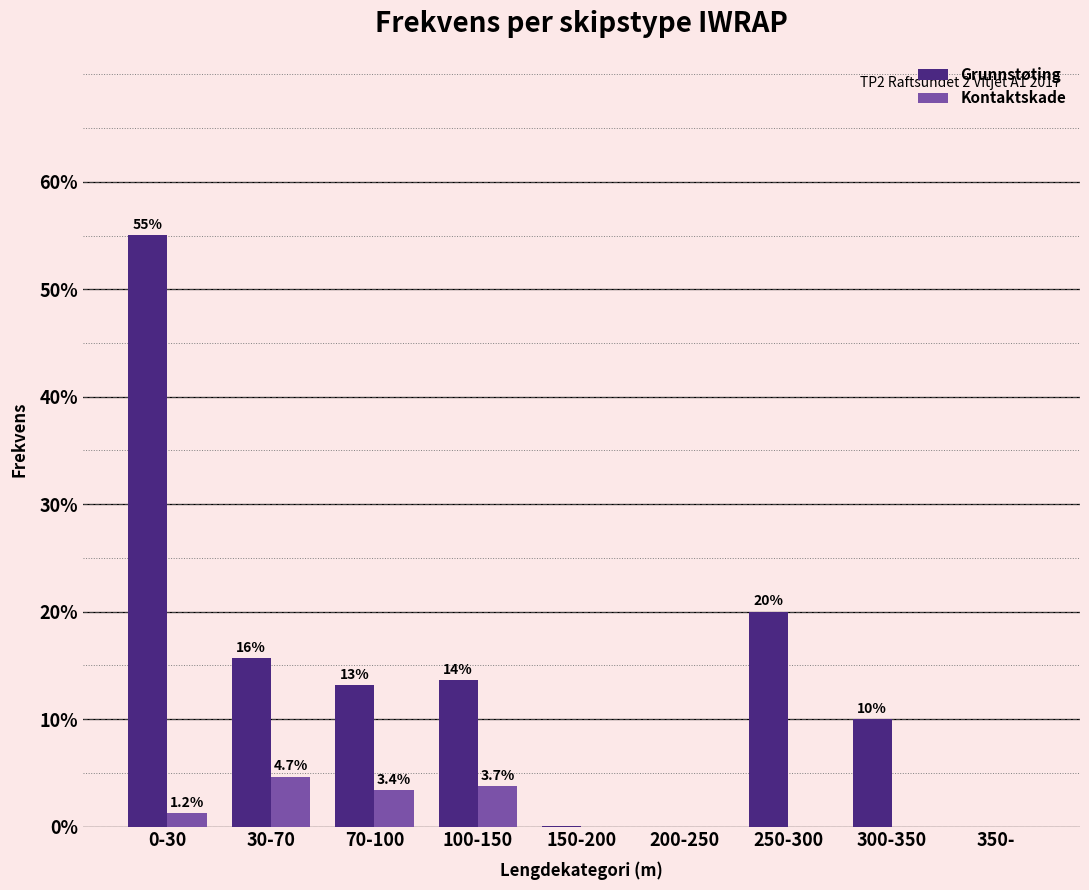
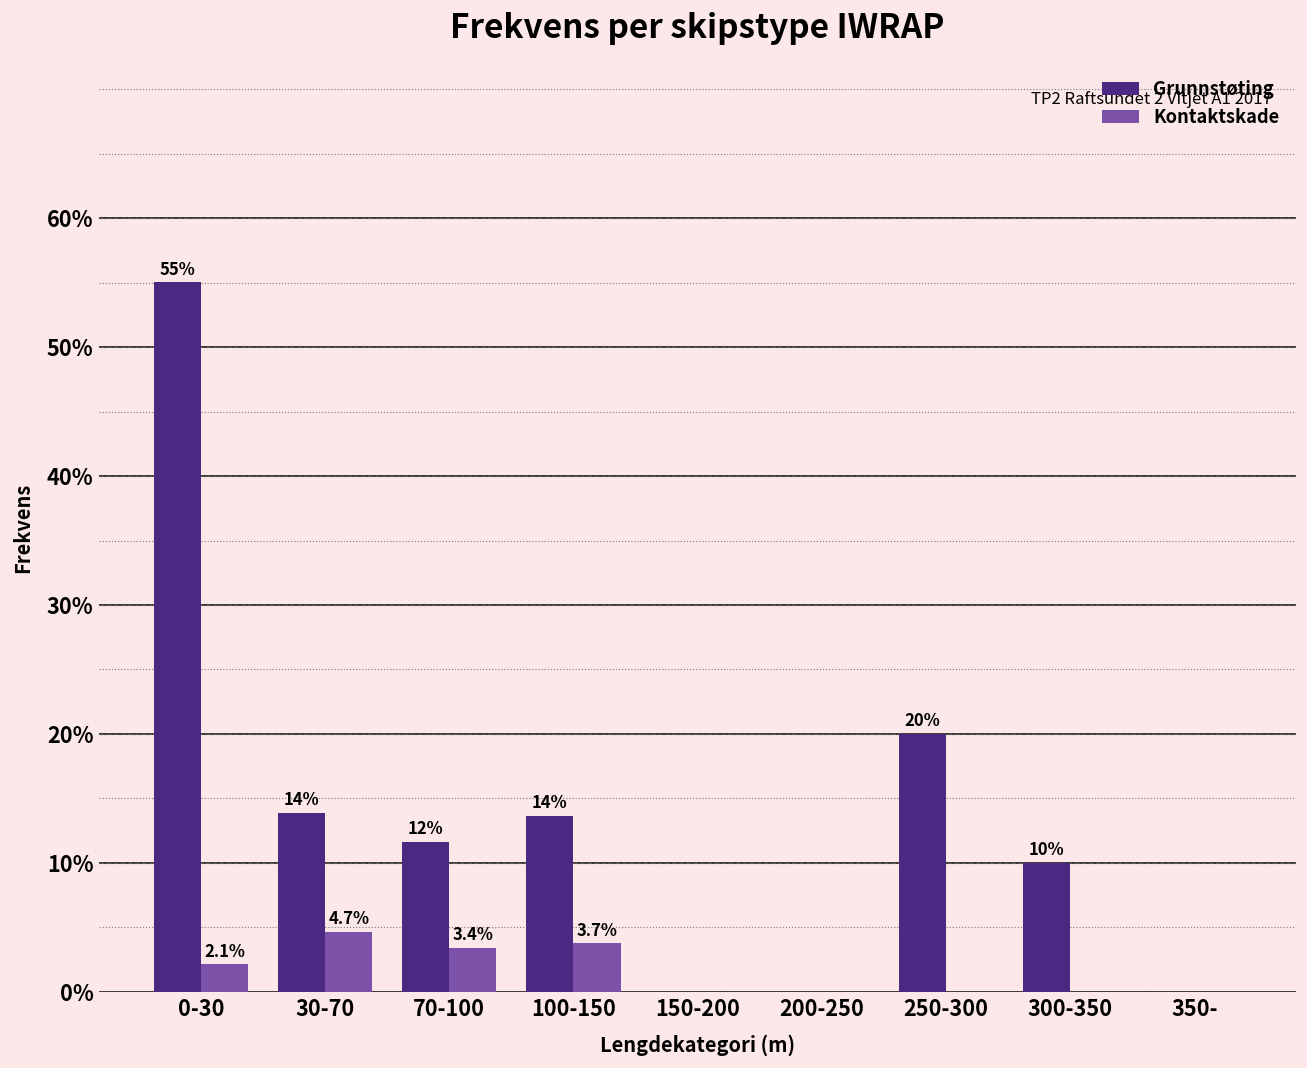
  {
    "Grunnstøting": {
      "0-30": "55%",
-     "30-70": "16%",
-     "70-100": "13%",
+     "30-70": "14%",
+     "70-100": "12%",
      "100-150": "14%",
      "250-300": "20%",
      "300-350": "10%"
    },
    "Kontaktskade": {
-     "0-30": "1.2%",
+     "0-30": "2.1%",
      "30-70": "4.7%",
      "70-100": "3.4%",
      "100-150": "3.7%"
    }
  }
